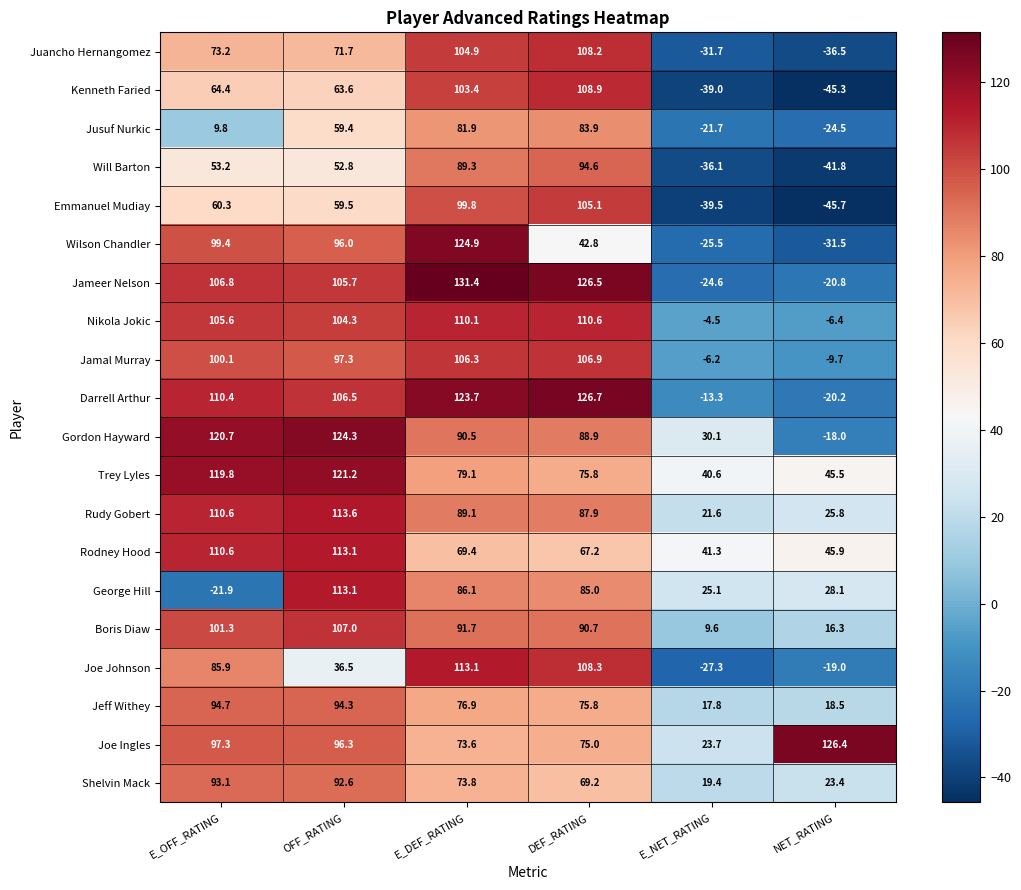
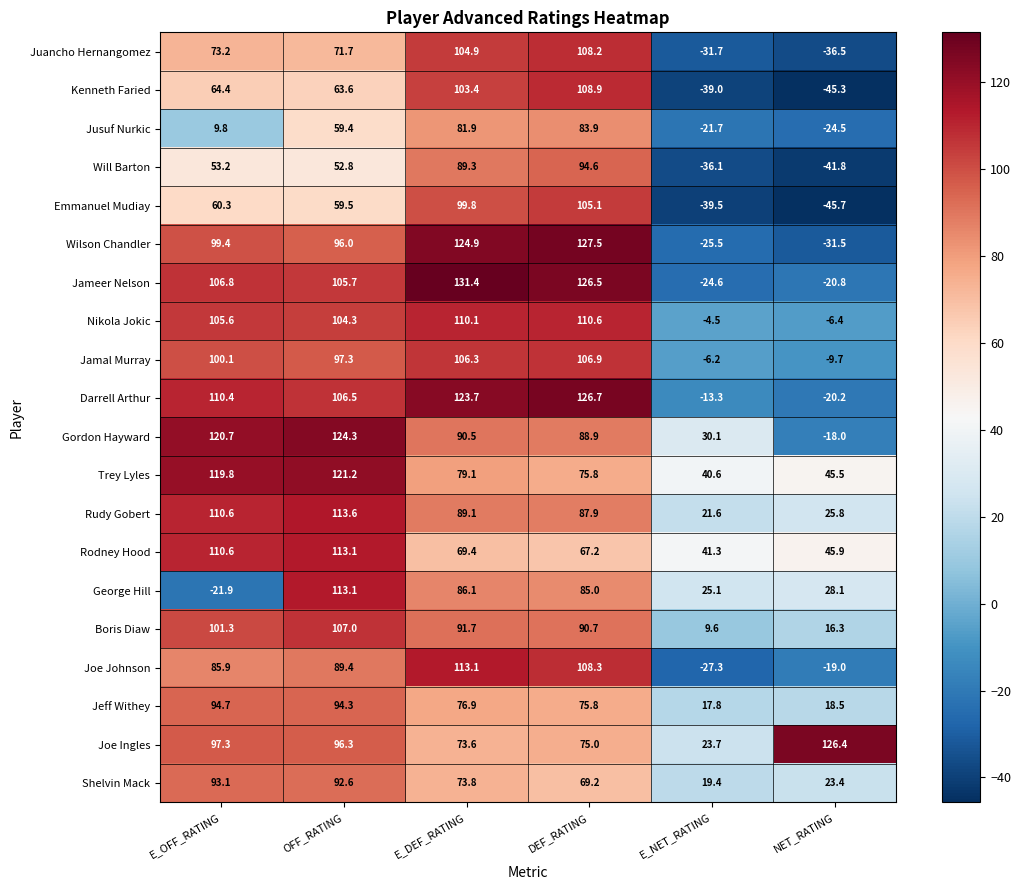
  {
    "Juancho Hernangomez": {
      "E_OFF_RATING": 73.2,
      "OFF_RATING": 71.7,
      "E_DEF_RATING": 104.9,
      "DEF_RATING": 108.2,
      "E_NET_RATING": -31.7,
      "NET_RATING": -36.5
    },
    "Kenneth Faried": {
      "E_OFF_RATING": 64.4,
      "OFF_RATING": 63.6,
      "E_DEF_RATING": 103.4,
      "DEF_RATING": 108.9,
      "E_NET_RATING": -39.0,
      "NET_RATING": -45.3
    },
    "Jusuf Nurkic": {
      "E_OFF_RATING": 9.8,
      "OFF_RATING": 59.4,
      "E_DEF_RATING": 81.9,
      "DEF_RATING": 83.9,
      "E_NET_RATING": -21.7,
      "NET_RATING": -24.5
    },
    "Will Barton": {
      "E_OFF_RATING": 53.2,
      "OFF_RATING": 52.8,
      "E_DEF_RATING": 89.3,
      "DEF_RATING": 94.6,
      "E_NET_RATING": -36.1,
      "NET_RATING": -41.8
    },
    "Emmanuel Mudiay": {
      "E_OFF_RATING": 60.3,
      "OFF_RATING": 59.5,
      "E_DEF_RATING": 99.8,
      "DEF_RATING": 105.1,
      "E_NET_RATING": -39.5,
      "NET_RATING": -45.7
    },
    "Wilson Chandler": {
      "E_OFF_RATING": 99.4,
      "OFF_RATING": 96.0,
      "E_DEF_RATING": 124.9,
-     "DEF_RATING": 42.8,
+     "DEF_RATING": 127.5,
      "E_NET_RATING": -25.5,
      "NET_RATING": -31.5
    },
    "Jameer Nelson": {
      "E_OFF_RATING": 106.8,
      "OFF_RATING": 105.7,
      "E_DEF_RATING": 131.4,
      "DEF_RATING": 126.5,
      "E_NET_RATING": -24.6,
      "NET_RATING": -20.8
    },
    "Nikola Jokic": {
      "E_OFF_RATING": 105.6,
      "OFF_RATING": 104.3,
      "E_DEF_RATING": 110.1,
      "DEF_RATING": 110.6,
      "E_NET_RATING": -4.5,
      "NET_RATING": -6.4
    },
    "Jamal Murray": {
      "E_OFF_RATING": 100.1,
      "OFF_RATING": 97.3,
      "E_DEF_RATING": 106.3,
      "DEF_RATING": 106.9,
      "E_NET_RATING": -6.2,
      "NET_RATING": -9.7
    },
    "Darrell Arthur": {
      "E_OFF_RATING": 110.4,
      "OFF_RATING": 106.5,
      "E_DEF_RATING": 123.7,
      "DEF_RATING": 126.7,
      "E_NET_RATING": -13.3,
      "NET_RATING": -20.2
    },
    "Gordon Hayward": {
      "E_OFF_RATING": 120.7,
      "OFF_RATING": 124.3,
      "E_DEF_RATING": 90.5,
      "DEF_RATING": 88.9,
      "E_NET_RATING": 30.1,
      "NET_RATING": -18.0
    },
    "Trey Lyles": {
      "E_OFF_RATING": 119.8,
      "OFF_RATING": 121.2,
      "E_DEF_RATING": 79.1,
      "DEF_RATING": 75.8,
      "E_NET_RATING": 40.6,
      "NET_RATING": 45.5
    },
    "Rudy Gobert": {
      "E_OFF_RATING": 110.6,
      "OFF_RATING": 113.6,
      "E_DEF_RATING": 89.1,
      "DEF_RATING": 87.9,
      "E_NET_RATING": 21.6,
      "NET_RATING": 25.8
    },
    "Rodney Hood": {
      "E_OFF_RATING": 110.6,
      "OFF_RATING": 113.1,
      "E_DEF_RATING": 69.4,
      "DEF_RATING": 67.2,
      "E_NET_RATING": 41.3,
      "NET_RATING": 45.9
    },
    "George Hill": {
      "E_OFF_RATING": -21.9,
      "OFF_RATING": 113.1,
      "E_DEF_RATING": 86.1,
      "DEF_RATING": 85.0,
      "E_NET_RATING": 25.1,
      "NET_RATING": 28.1
    },
    "Boris Diaw": {
      "E_OFF_RATING": 101.3,
      "OFF_RATING": 107.0,
      "E_DEF_RATING": 91.7,
      "DEF_RATING": 90.7,
      "E_NET_RATING": 9.6,
      "NET_RATING": 16.3
    },
    "Joe Johnson": {
      "E_OFF_RATING": 85.9,
-     "OFF_RATING": 36.5,
+     "OFF_RATING": 89.4,
      "E_DEF_RATING": 113.1,
      "DEF_RATING": 108.3,
      "E_NET_RATING": -27.3,
      "NET_RATING": -19.0
    },
    "Jeff Withey": {
      "E_OFF_RATING": 94.7,
      "OFF_RATING": 94.3,
      "E_DEF_RATING": 76.9,
      "DEF_RATING": 75.8,
      "E_NET_RATING": 17.8,
      "NET_RATING": 18.5
    },
    "Joe Ingles": {
      "E_OFF_RATING": 97.3,
      "OFF_RATING": 96.3,
      "E_DEF_RATING": 73.6,
      "DEF_RATING": 75.0,
      "E_NET_RATING": 23.7,
      "NET_RATING": 126.4
    },
    "Shelvin Mack": {
      "E_OFF_RATING": 93.1,
      "OFF_RATING": 92.6,
      "E_DEF_RATING": 73.8,
      "DEF_RATING": 69.2,
      "E_NET_RATING": 19.4,
      "NET_RATING": 23.4
    }
  }
